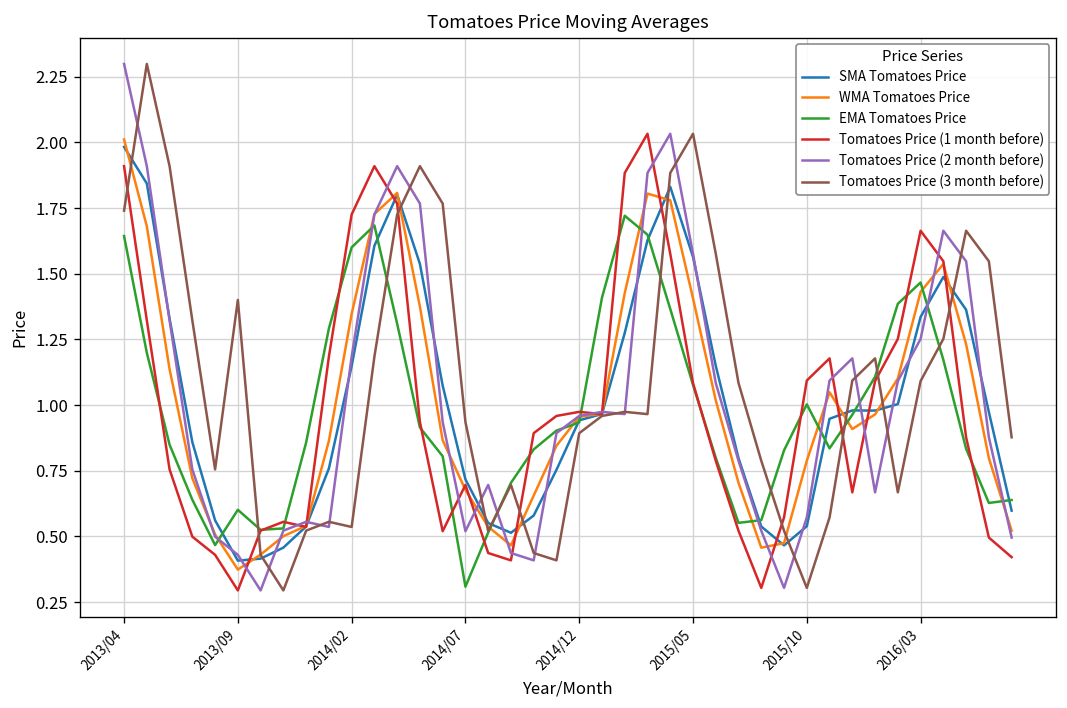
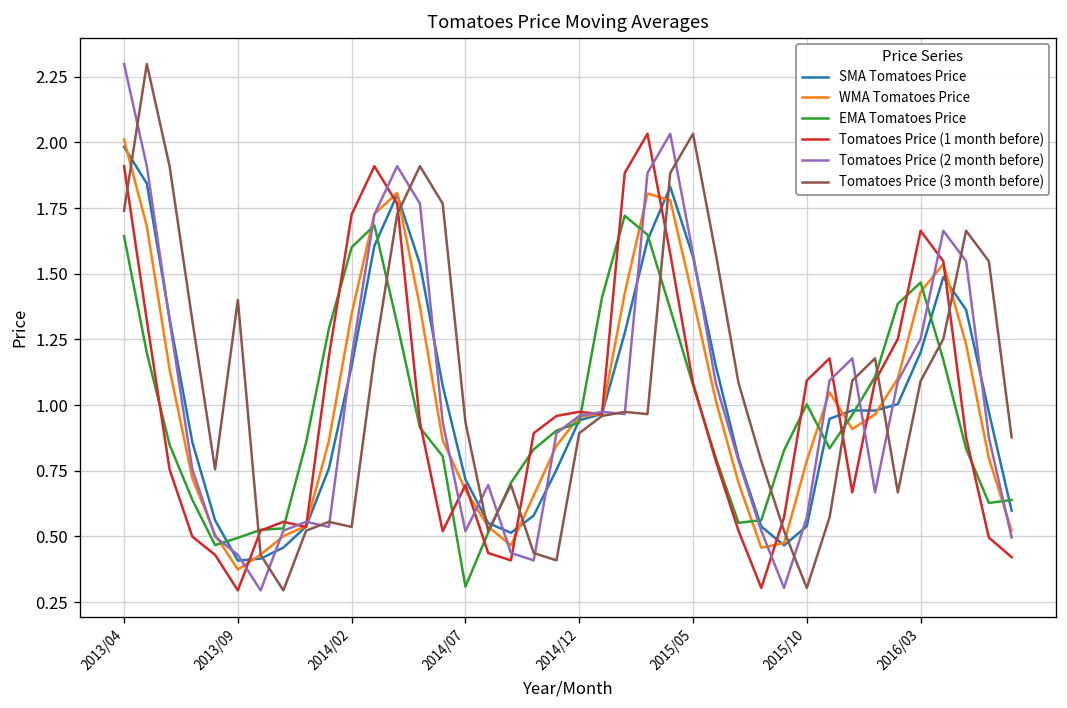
  {
    "SMA Tomatoes Price": {
      "2013/04": 1.98,
      "2013/09": 0.41,
      "2014/02": 1.15,
      "2014/07": 0.72,
      "2015/05": 1.56,
      "2015/10": 0.54,
-     "2016/03": 1.34
+     "2016/03": 1.20
    },
    "WMA Tomatoes Price": {
      "2013/04": 2.01,
      "2013/09": 0.37,
      "2014/02": 1.35,
      "2014/07": 0.68,
      "2015/05": 1.41,
      "2015/10": 0.79,
      "2016/03": 1.43
    },
    "EMA Tomatoes Price": {
      "2013/04": 1.64,
-     "2013/09": 0.60,
+     "2013/09": 0.49,
      "2014/02": 1.60,
      "2014/07": 0.31,
      "2015/10": 1.00,
      "2016/03": 1.47
    },
    "Tomatoes Price (1 month before)": {
      "2013/04": 1.91,
      "2013/09": 0.29,
      "2014/02": 1.73,
      "2014/07": 0.70,
      "2014/12": 0.97,
      "2015/10": 1.09,
      "2016/03": 1.66
    },
    "Tomatoes Price (2 month before)": {
      "2013/04": 2.30,
      "2013/09": 0.43,
      "2014/02": 1.18,
      "2014/07": 0.52,
      "2015/05": 1.58,
      "2015/10": 0.57,
      "2016/03": 1.25
    },
    "Tomatoes Price (3 month before)": {
      "2013/04": 1.74,
      "2013/09": 1.40,
      "2014/02": 0.54,
      "2014/07": 0.94,
      "2014/12": 0.89,
      "2015/05": 2.03,
      "2015/10": 0.30,
      "2016/03": 1.09
    }
  }
